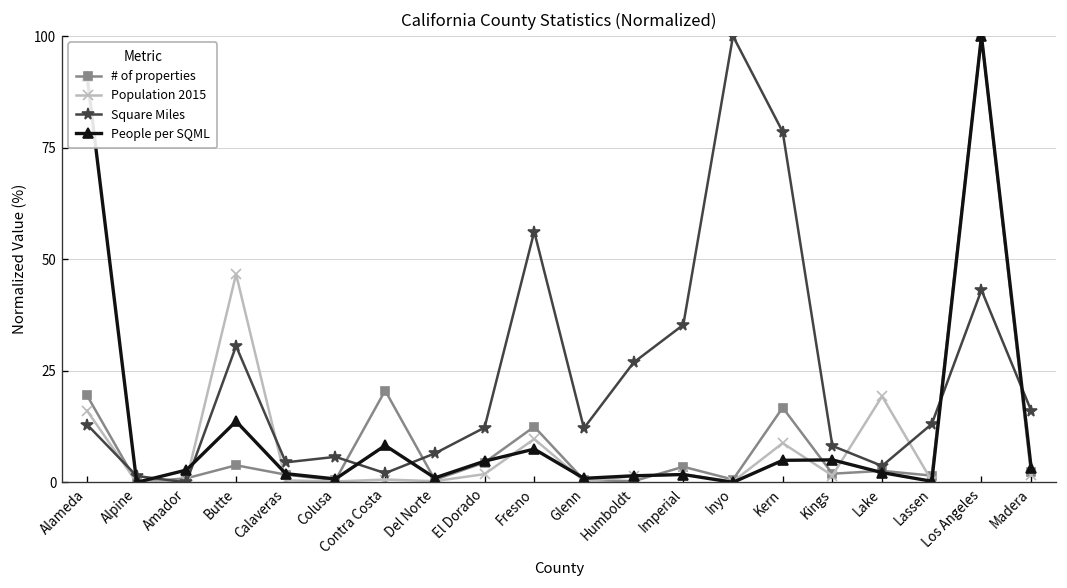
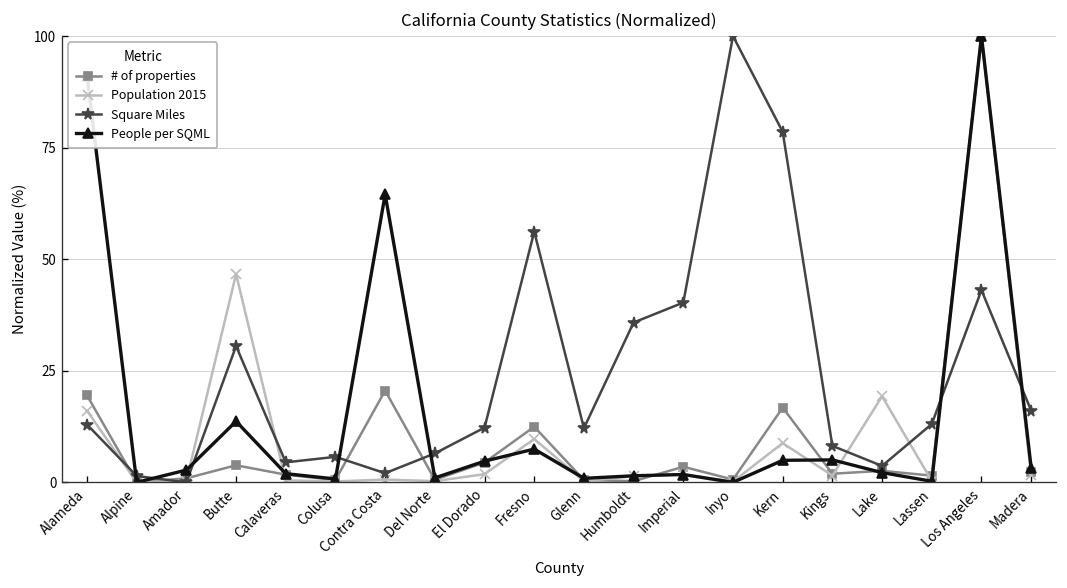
  {
    "# of properties": {
      "Alameda": 19,
      "Butte": 4,
      "Contra Costa": 21,
      "Fresno": 12,
      "Humboldt": 0,
      "Imperial": 3,
      "Kern": 17,
      "Lassen": 2,
      "Madera": 2
    },
    "Population 2015": {
      "Alameda": 16,
      "Butte": 47,
      "Calaveras": 0,
      "Contra Costa": 1,
      "El Dorado": 2,
      "Fresno": 10,
      "Kern": 9,
      "Lake": 19,
      "Madera": 2
    },
    "Square Miles": {
      "Alameda": 13,
      "Alpine": 1,
      "Butte": 31,
      "Calaveras": 4,
      "Colusa": 6,
      "Contra Costa": 2,
      "Del Norte": 6,
      "El Dorado": 12,
      "Fresno": 56,
      "Glenn": 12,
-     "Humboldt": 27,
-     "Imperial": 35,
+     "Humboldt": 36,
+     "Imperial": 40,
      "Inyo": 100,
      "Kern": 79,
      "Kings": 8,
      "Lake": 4,
      "Lassen": 13,
      "Los Angeles": 43,
      "Madera": 16
    },
    "People per SQML": {
      "Amador": 3,
      "Butte": 14,
-     "Contra Costa": 8,
+     "Contra Costa": 65,
      "Fresno": 7,
      "Kern": 5,
      "Kings": 5,
      "Madera": 3
    }
  }
